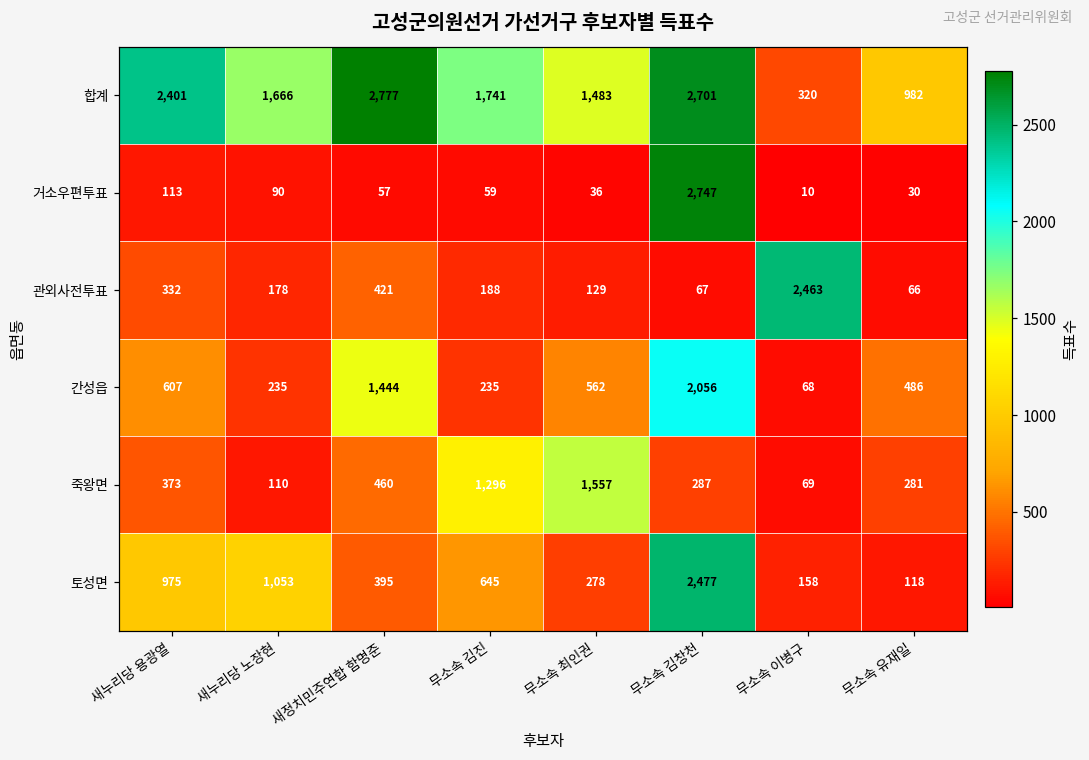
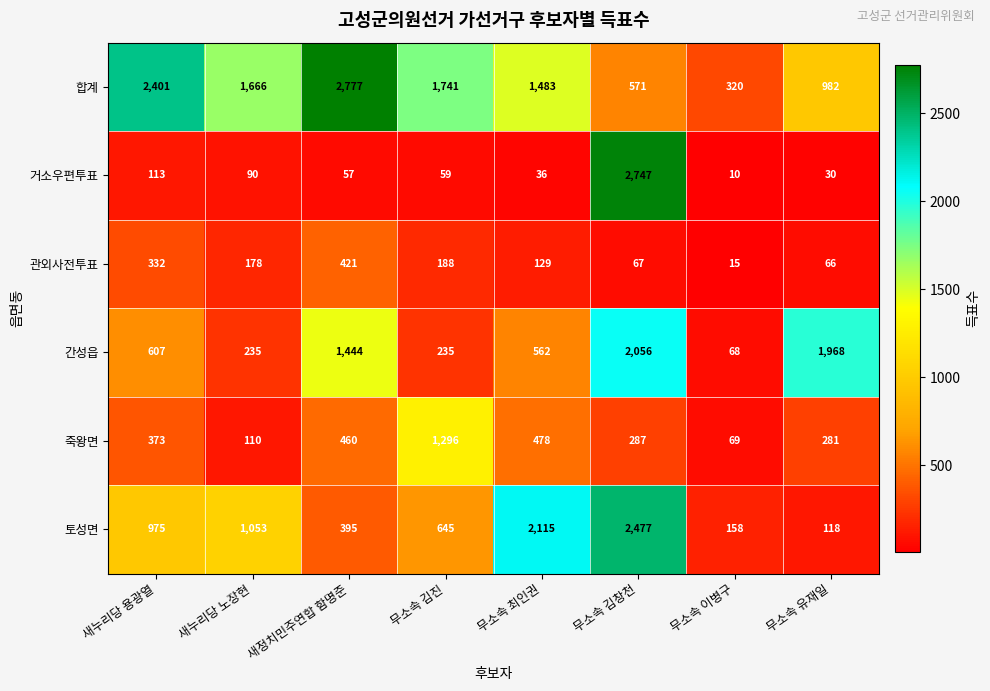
  {
    "합계": {
      "새누리당 용광열": "2,401",
      "새누리당 노장현": "1,666",
      "새정치민주연합 함명준": "2,777",
      "무소속 김진": "1,741",
      "무소속 최인권": "1,483",
-     "무소속 김창천": "2,701",
+     "무소속 김창천": "571",
      "무소속 이병구": "320",
      "무소속 유재일": "982"
    },
    "거소우편투표": {
      "새누리당 용광열": "113",
      "새누리당 노장현": "90",
      "새정치민주연합 함명준": "57",
      "무소속 김진": "59",
      "무소속 최인권": "36",
      "무소속 김창천": "2,747",
      "무소속 이병구": "10",
      "무소속 유재일": "30"
    },
    "관외사전투표": {
      "새누리당 용광열": "332",
      "새누리당 노장현": "178",
      "새정치민주연합 함명준": "421",
      "무소속 김진": "188",
      "무소속 최인권": "129",
      "무소속 김창천": "67",
-     "무소속 이병구": "2,463",
+     "무소속 이병구": "15",
      "무소속 유재일": "66"
    },
    "간성읍": {
      "새누리당 용광열": "607",
      "새누리당 노장현": "235",
      "새정치민주연합 함명준": "1,444",
      "무소속 김진": "235",
      "무소속 최인권": "562",
      "무소속 김창천": "2,056",
      "무소속 이병구": "68",
-     "무소속 유재일": "486"
+     "무소속 유재일": "1,968"
    },
    "죽왕면": {
      "새누리당 용광열": "373",
      "새누리당 노장현": "110",
      "새정치민주연합 함명준": "460",
      "무소속 김진": "1,296",
-     "무소속 최인권": "1,557",
+     "무소속 최인권": "478",
      "무소속 김창천": "287",
      "무소속 이병구": "69",
      "무소속 유재일": "281"
    },
    "토성면": {
      "새누리당 용광열": "975",
      "새누리당 노장현": "1,053",
      "새정치민주연합 함명준": "395",
      "무소속 김진": "645",
-     "무소속 최인권": "278",
+     "무소속 최인권": "2,115",
      "무소속 김창천": "2,477",
      "무소속 이병구": "158",
      "무소속 유재일": "118"
    }
  }
